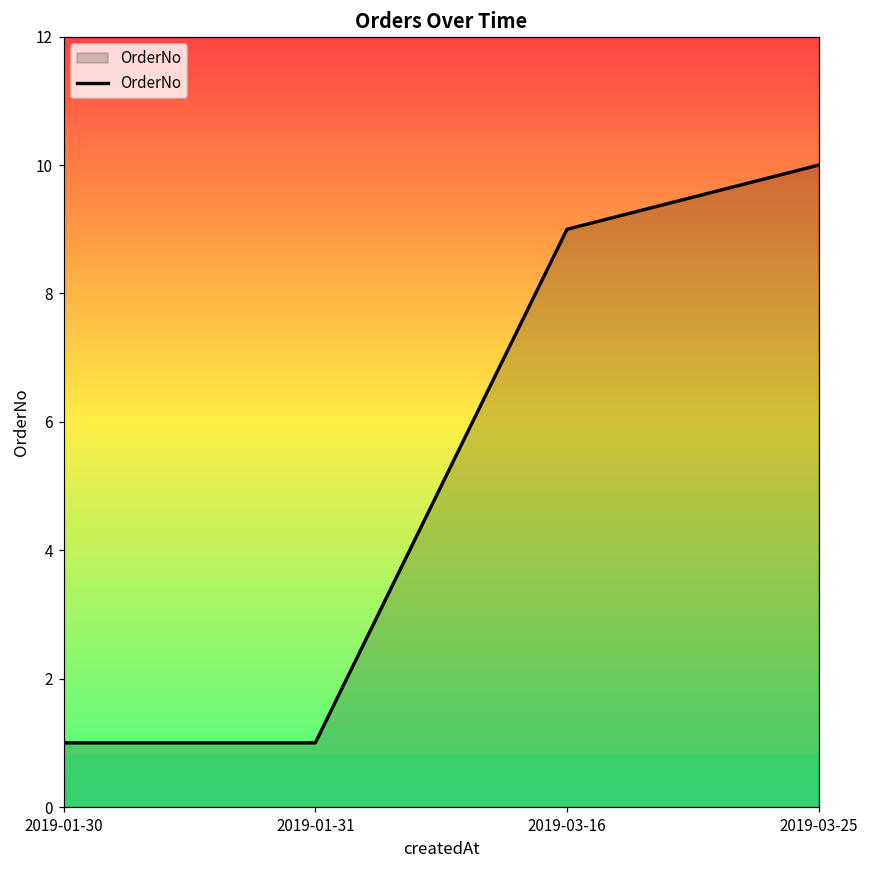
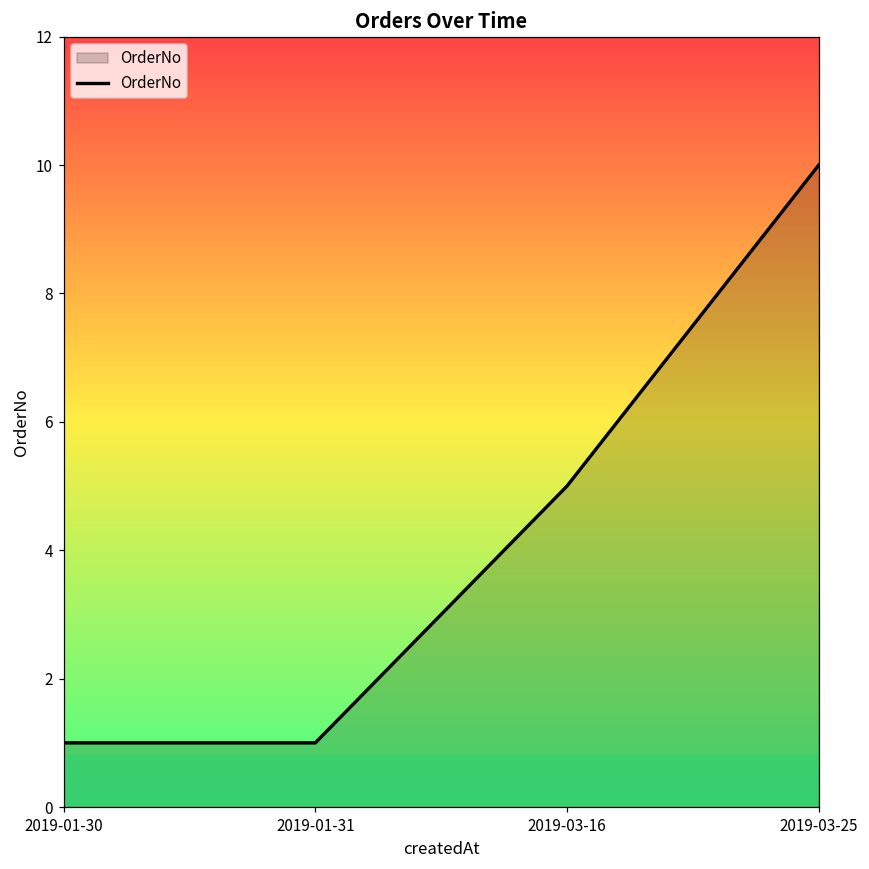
  {
    "2019-01-30": 1,
    "2019-01-31": 1,
-   "2019-03-16": 9,
+   "2019-03-16": 5,
    "2019-03-25": 10
  }
